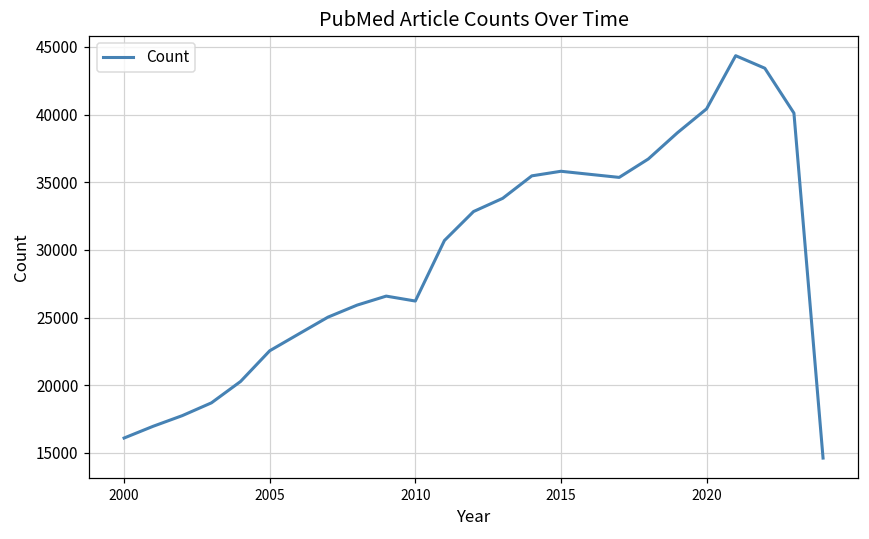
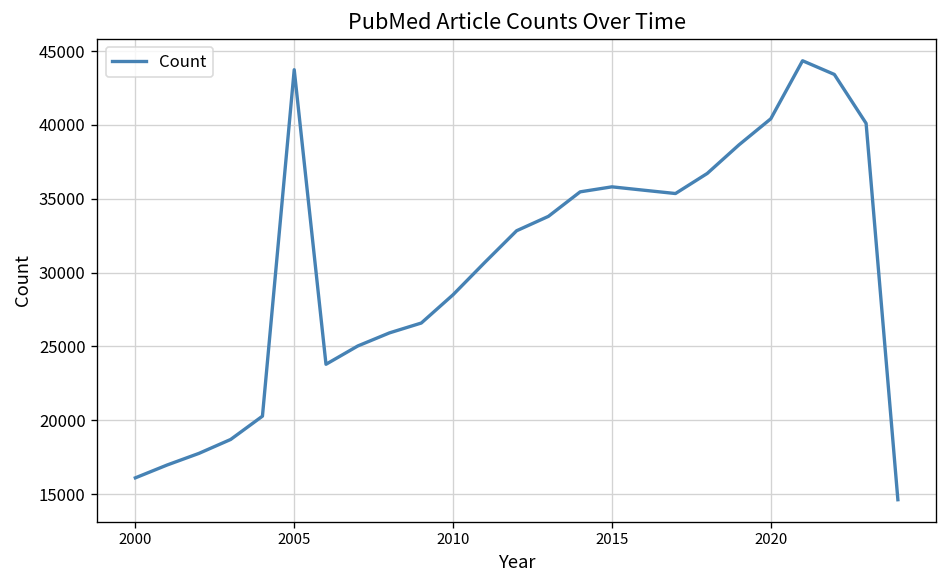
  {
    "2000": 16100,
-   "2005": 22500,
-   "2010": 26200,
+   "2005": 43700,
+   "2010": 28500,
    "2015": 35800,
    "2020": 40400
  }
